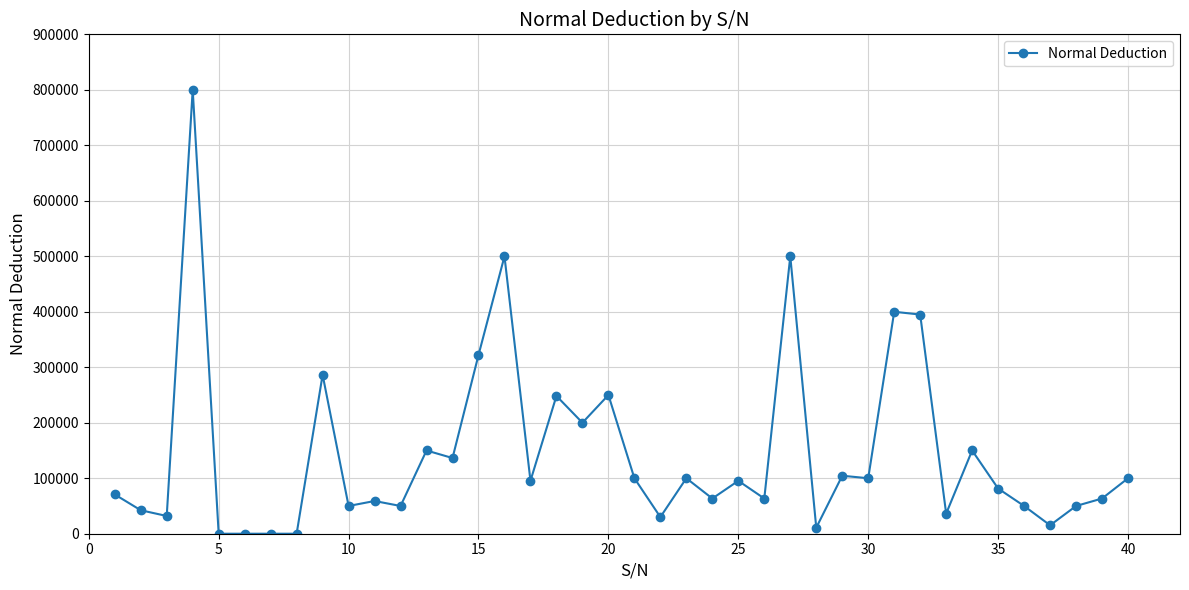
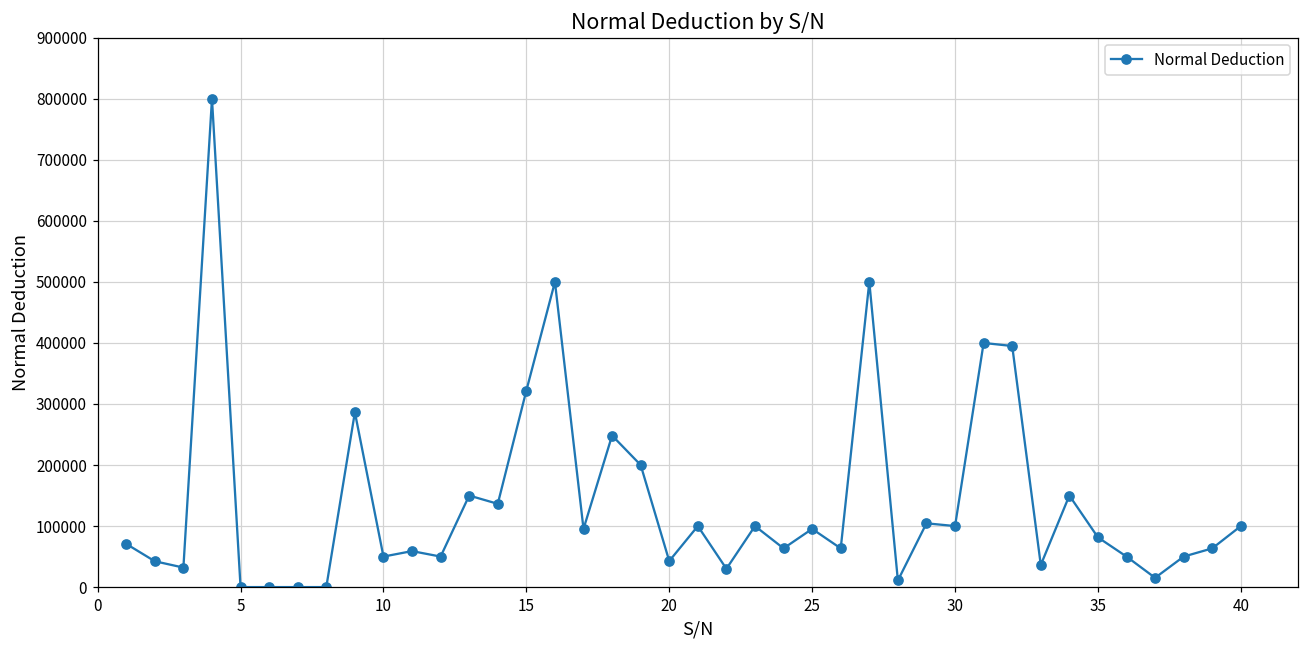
  {
    "5": 0,
    "10": 50000,
    "15": 320000,
-   "20": 250000,
+   "20": 40000,
    "25": 100000,
    "30": 100000,
    "35": 80000,
    "40": 100000
  }
